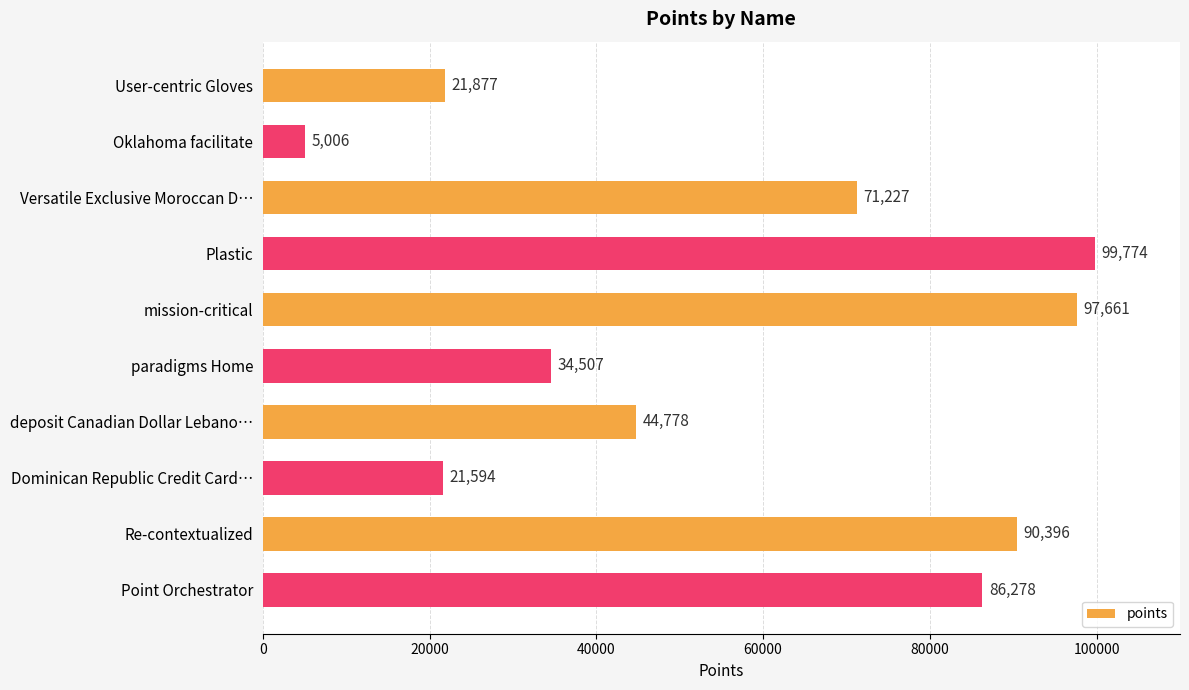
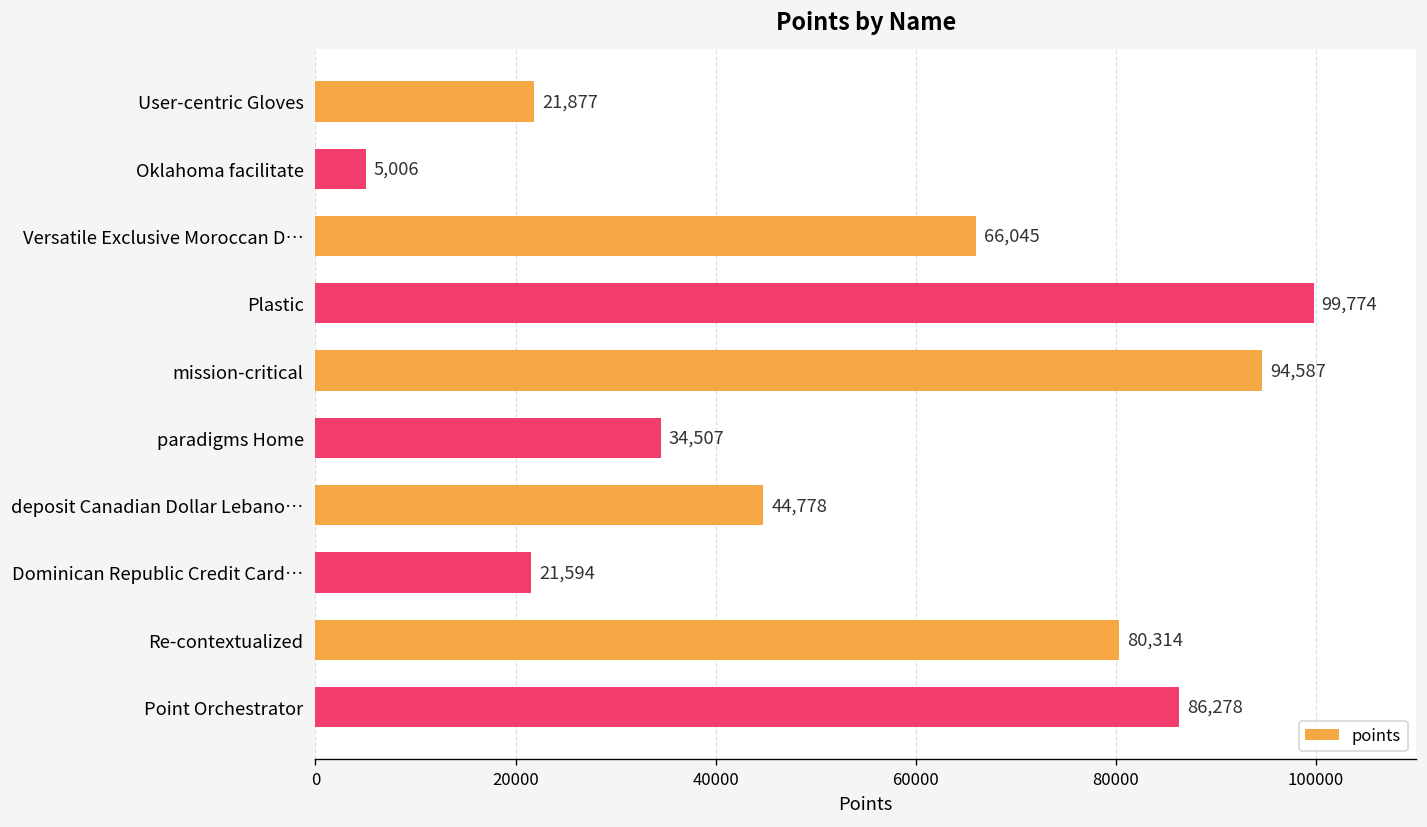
  {
    "User-centric Gloves": "21,877",
    "Oklahoma facilitate": "5,006",
-   "Versatile Exclusive Moroccan D…": "71,227",
+   "Versatile Exclusive Moroccan D…": "66,045",
    "Plastic": "99,774",
-   "mission-critical": "97,661",
+   "mission-critical": "94,587",
    "paradigms Home": "34,507",
    "deposit Canadian Dollar Lebano…": "44,778",
    "Dominican Republic Credit Card…": "21,594",
-   "Re-contextualized": "90,396",
+   "Re-contextualized": "80,314",
    "Point Orchestrator": "86,278"
  }
